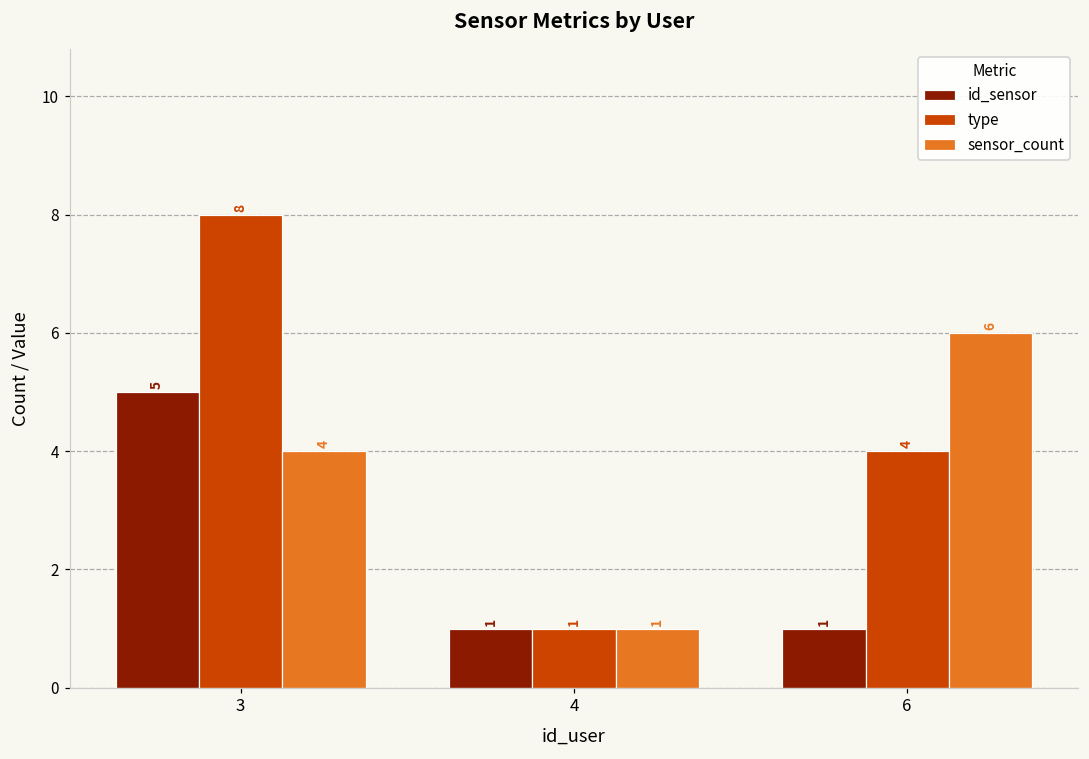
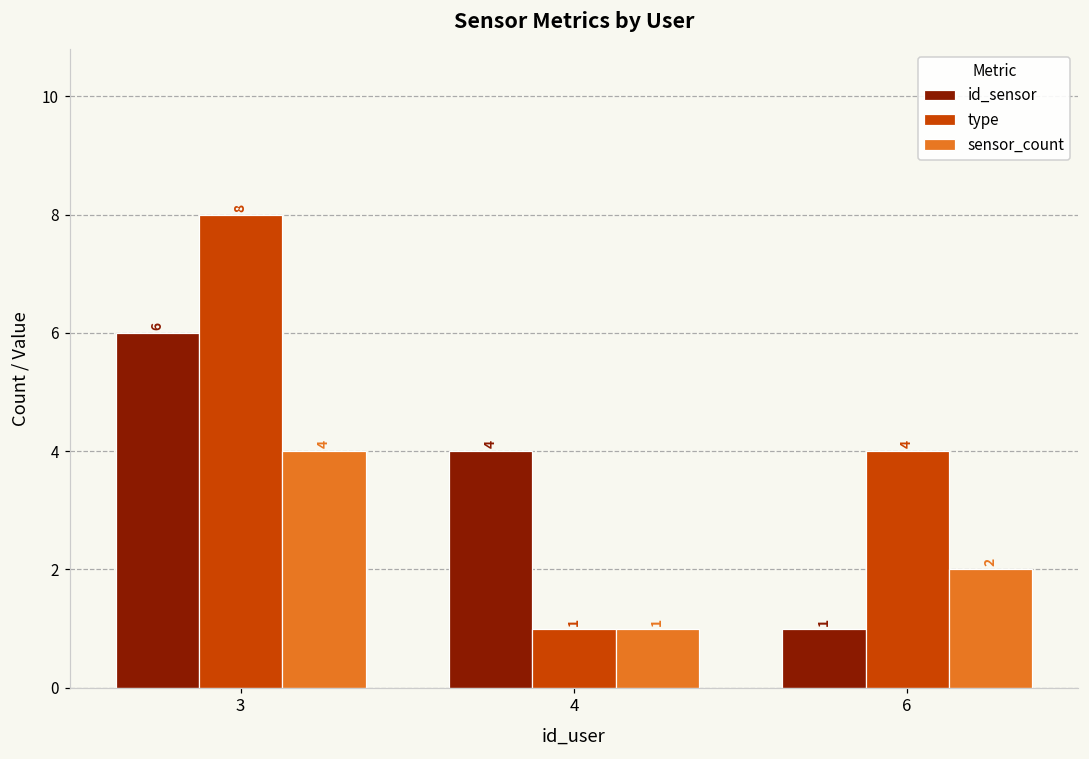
  {
    "id_sensor": {
-     "3": 5,
-     "4": 1,
+     "3": 6,
+     "4": 4,
      "6": 1
    },
    "type": {
      "3": 8,
      "4": 1,
      "6": 4
    },
    "sensor_count": {
      "3": 4,
      "4": 1,
-     "6": 6
+     "6": 2
    }
  }
